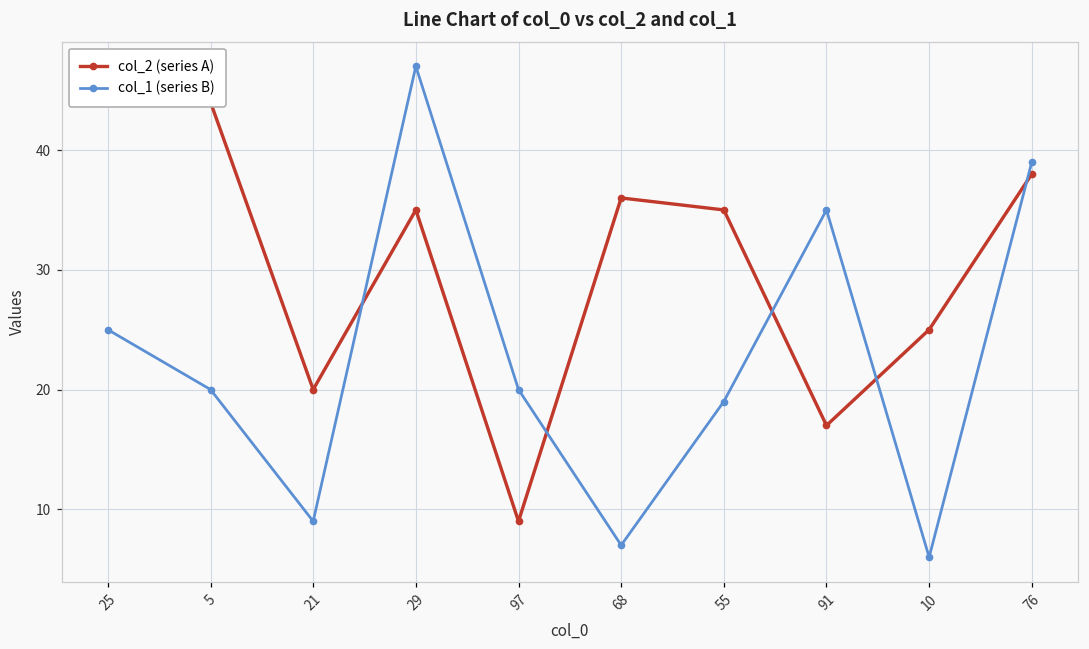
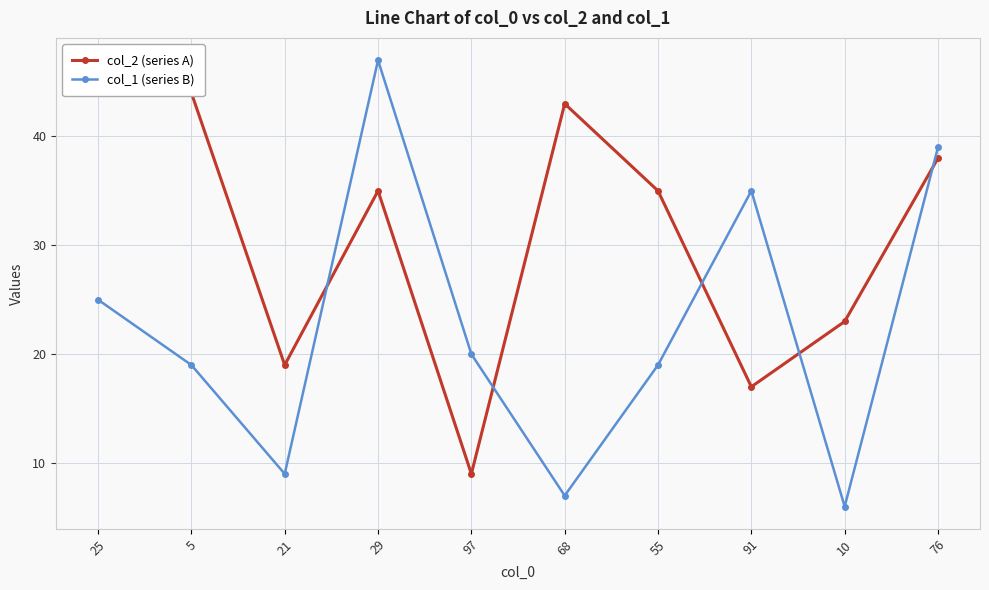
  {
    "col_2 (series A)": {
-     "21": 20,
+     "21": 19,
      "29": 35,
      "97": 9,
-     "68": 36,
+     "68": 43,
      "55": 35,
      "91": 17,
-     "10": 25,
+     "10": 23,
      "76": 38
    },
    "col_1 (series B)": {
      "25": 25,
-     "5": 20,
+     "5": 19,
      "21": 9,
      "29": 47,
      "97": 20,
      "68": 7,
      "55": 19,
      "91": 35,
      "10": 6,
      "76": 39
    }
  }
